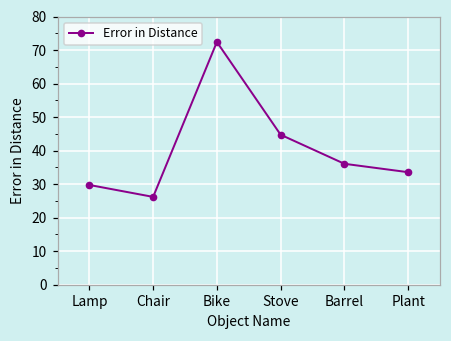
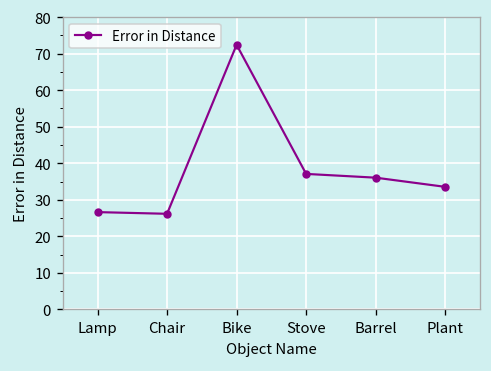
  {
-   "Lamp": 30,
+   "Lamp": 27,
    "Chair": 26,
    "Bike": 72,
-   "Stove": 45,
+   "Stove": 37,
    "Barrel": 36,
    "Plant": 34
  }
